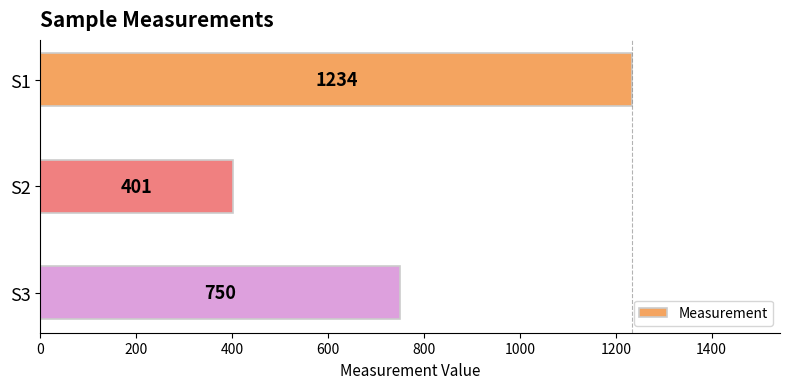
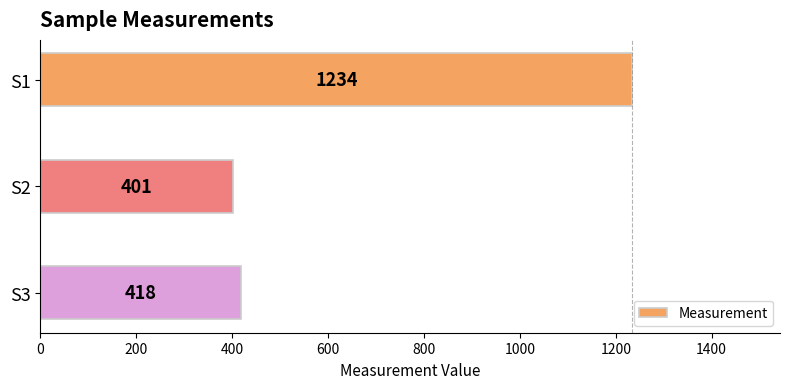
  {
    "S1": 1234,
    "S2": 401,
-   "S3": 750
+   "S3": 418
  }
